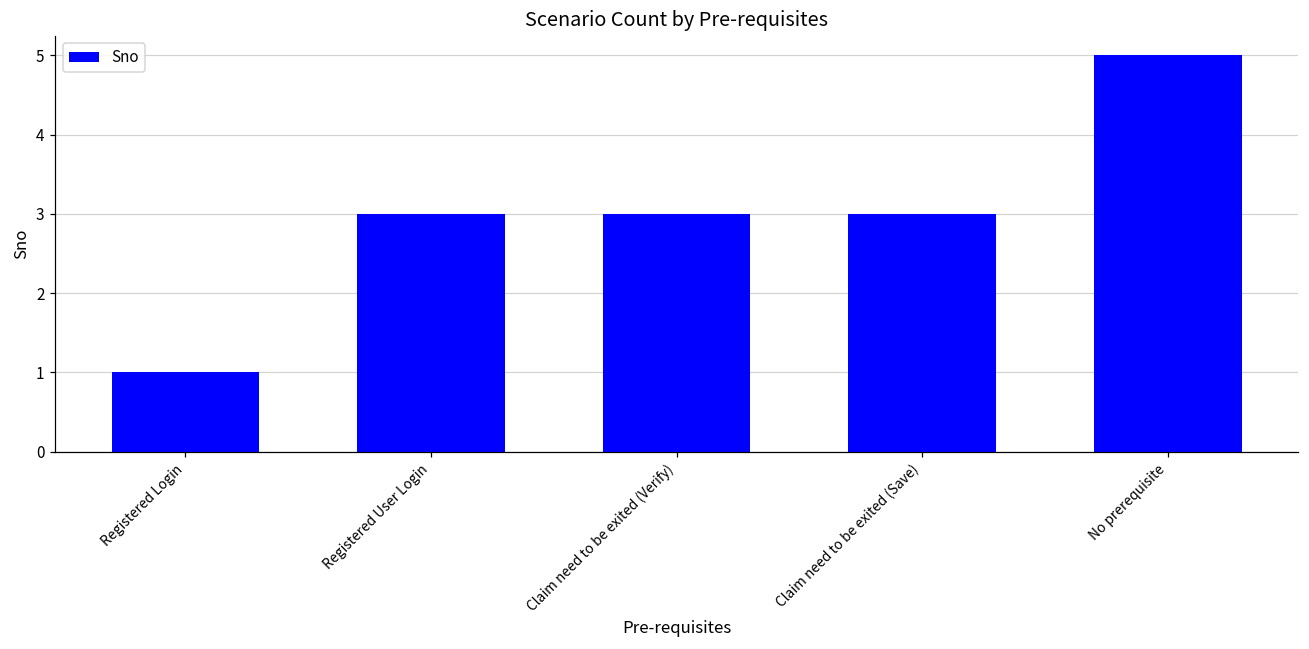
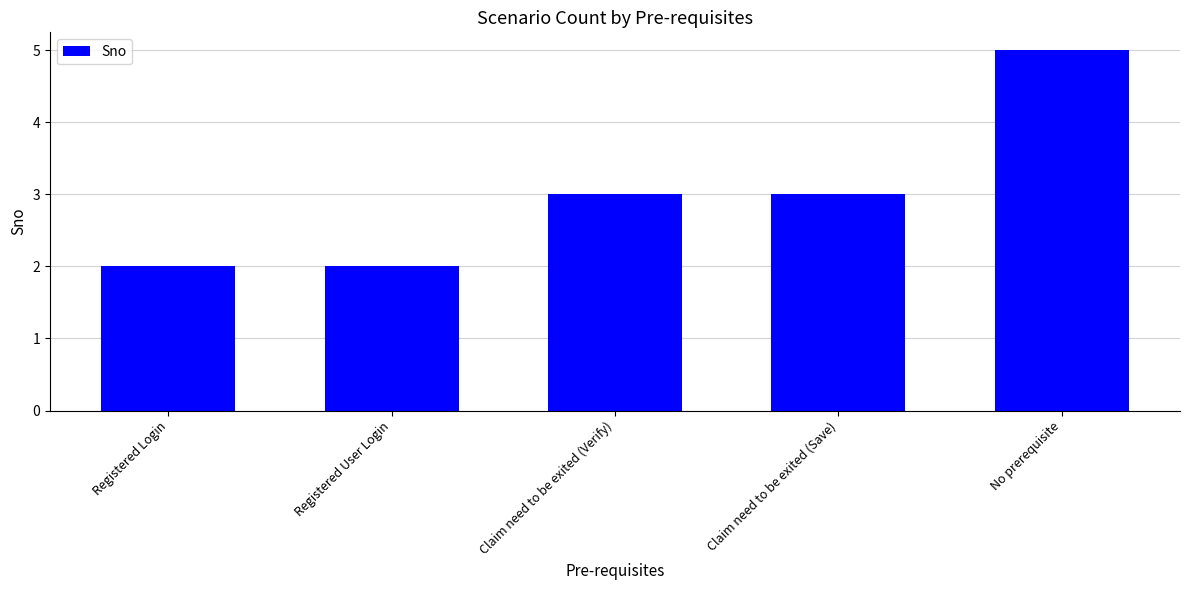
  {
-   "Registered Login": 1,
-   "Registered User Login": 3,
+   "Registered Login": 2,
+   "Registered User Login": 2,
    "Claim need to be exited (Verify)": 3,
    "Claim need to be exited (Save)": 3,
    "No prerequisite": 5
  }
